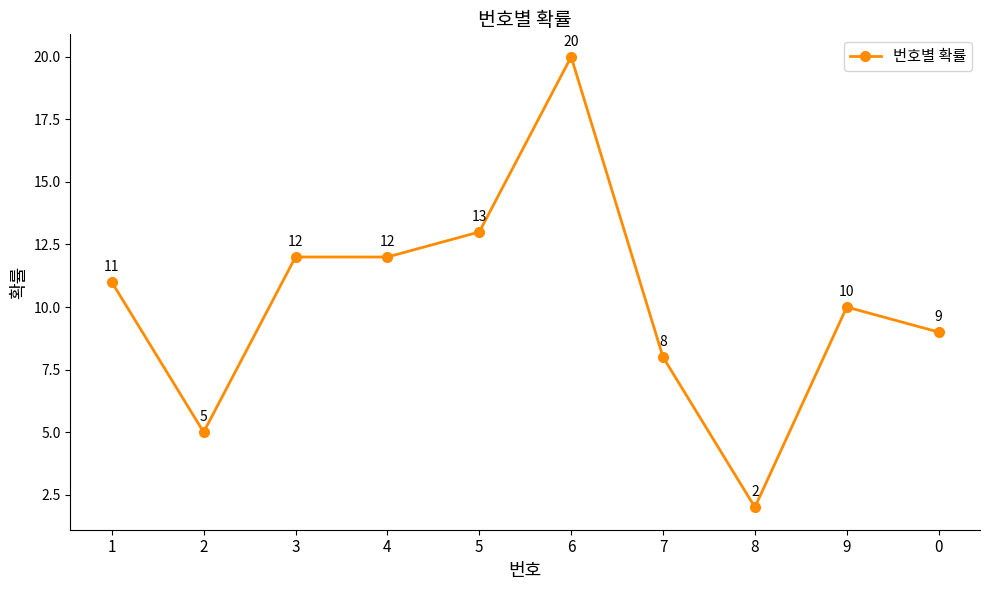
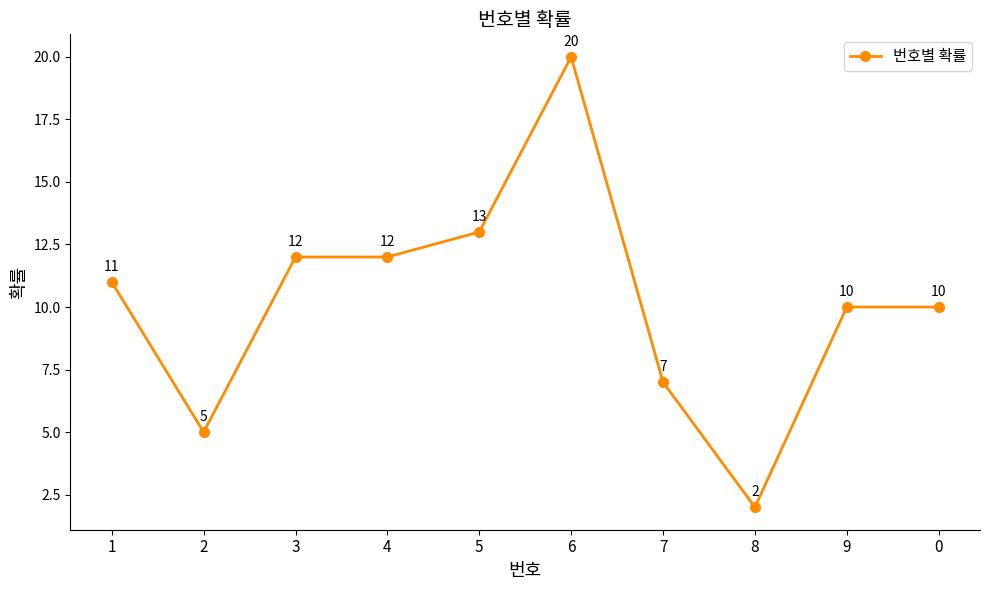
  {
    "1": 11,
    "2": 5,
    "3": 12,
    "4": 12,
    "5": 13,
    "6": 20,
-   "7": 8,
+   "7": 7,
    "8": 2,
    "9": 10,
-   "0": 9
+   "0": 10
  }
